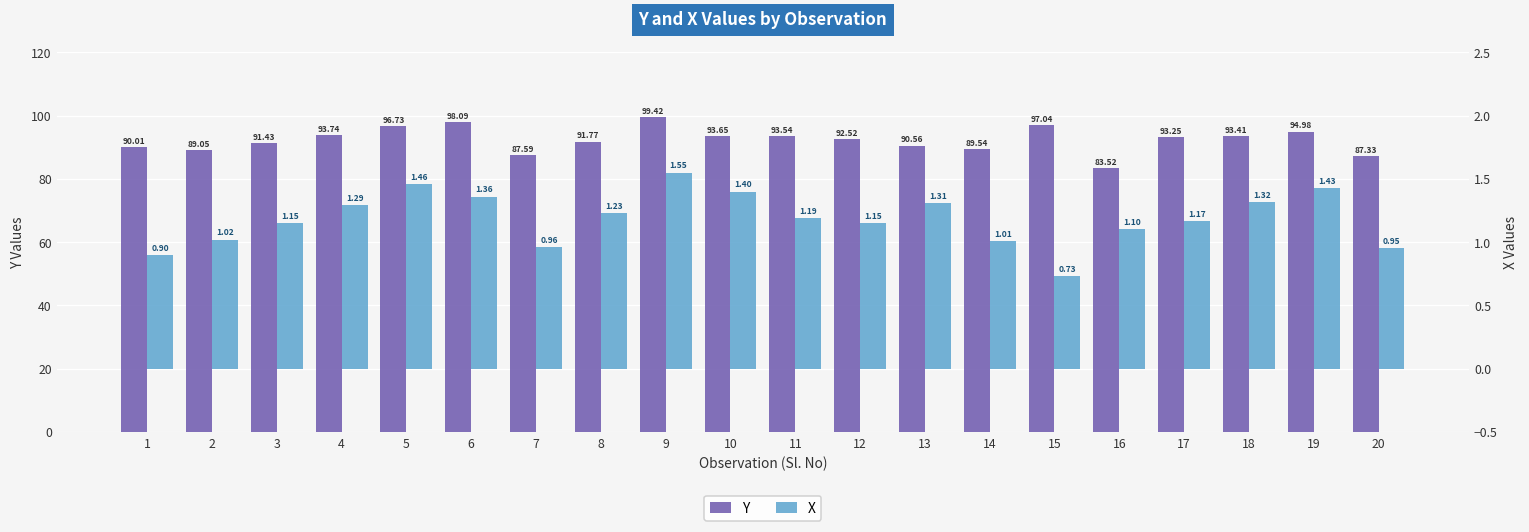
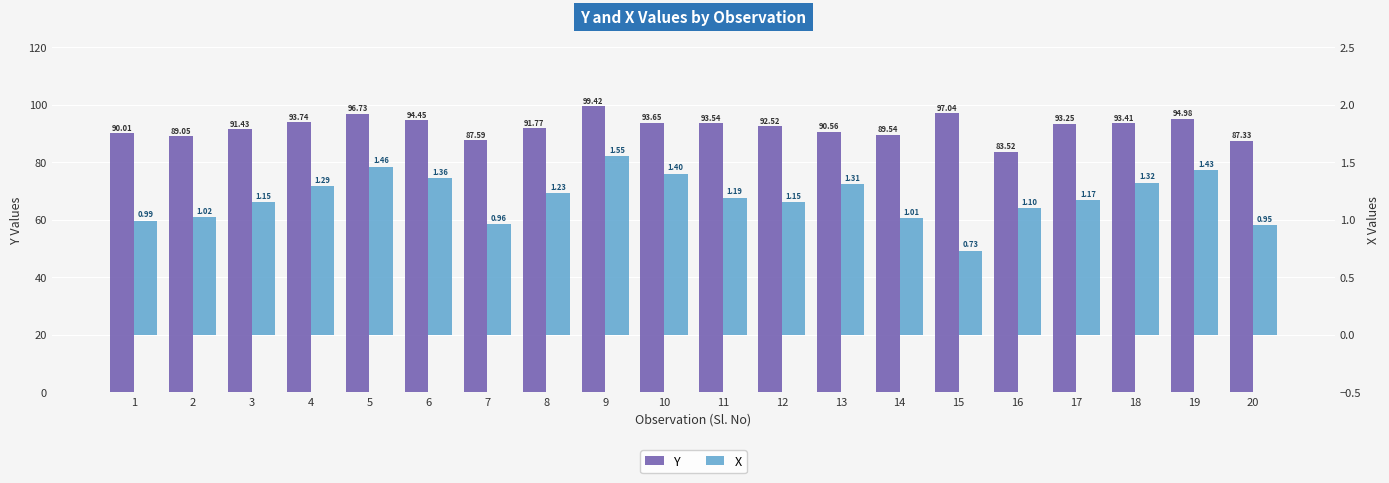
  {
    "Y": {
      "1": 90.01,
      "2": 89.05,
      "3": 91.43,
      "4": 93.74,
      "5": 96.73,
-     "6": 98.09,
+     "6": 94.45,
      "7": 87.59,
      "8": 91.77,
      "9": 99.42,
      "10": 93.65,
      "11": 93.54,
      "12": 92.52,
      "13": 90.56,
      "14": 89.54,
      "15": 97.04,
      "16": 83.52,
      "17": 93.25,
      "18": 93.41,
      "19": 94.98,
      "20": 87.33
    },
    "X": {
-     "1": 0.90,
+     "1": 0.99,
      "2": 1.02,
      "3": 1.15,
      "4": 1.29,
      "5": 1.46,
      "6": 1.36,
      "7": 0.96,
      "8": 1.23,
      "9": 1.55,
      "10": 1.40,
      "11": 1.19,
      "12": 1.15,
      "13": 1.31,
      "14": 1.01,
      "15": 0.73,
      "16": 1.10,
      "17": 1.17,
      "18": 1.32,
      "19": 1.43,
      "20": 0.95
    }
  }
